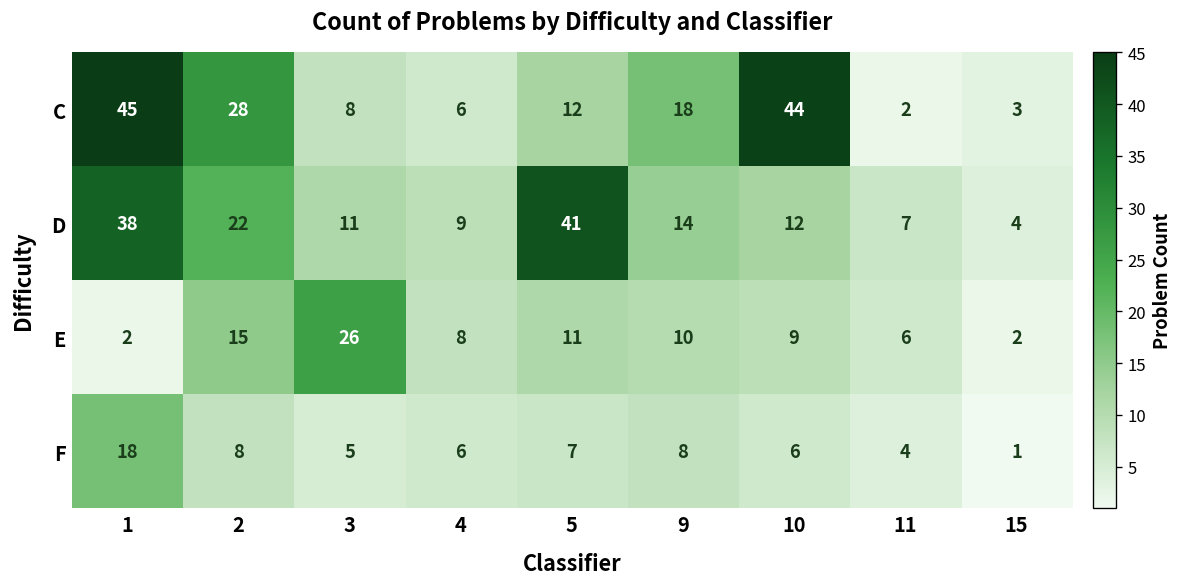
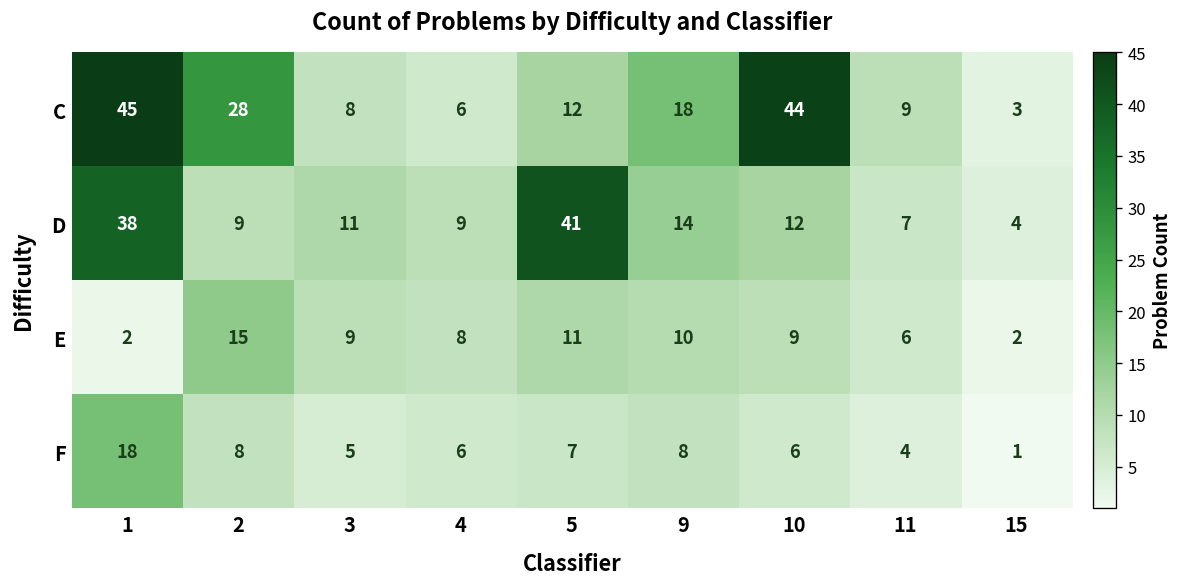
  {
    "C": {
      "1": 45,
      "2": 28,
      "3": 8,
      "4": 6,
      "5": 12,
      "9": 18,
      "10": 44,
-     "11": 2,
+     "11": 9,
      "15": 3
    },
    "D": {
      "1": 38,
-     "2": 22,
+     "2": 9,
      "3": 11,
      "4": 9,
      "5": 41,
      "9": 14,
      "10": 12,
      "11": 7,
      "15": 4
    },
    "E": {
      "1": 2,
      "2": 15,
-     "3": 26,
+     "3": 9,
      "4": 8,
      "5": 11,
      "9": 10,
      "10": 9,
      "11": 6,
      "15": 2
    },
    "F": {
      "1": 18,
      "2": 8,
      "3": 5,
      "4": 6,
      "5": 7,
      "9": 8,
      "10": 6,
      "11": 4,
      "15": 1
    }
  }
